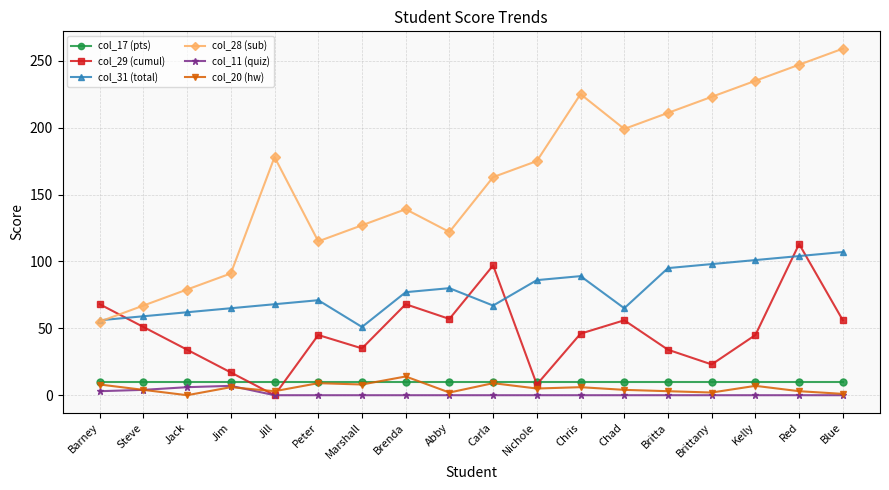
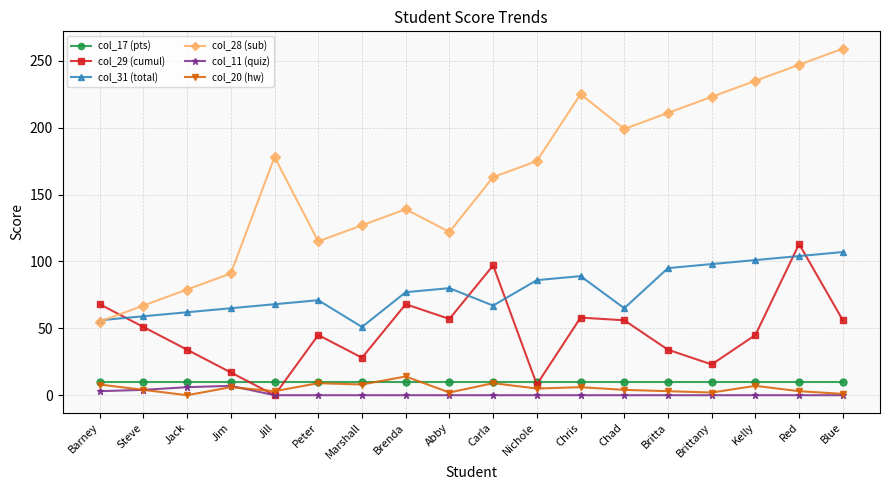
  {
    "col_17 (pts)": {
      "Barney": 10,
      "Steve": 10,
      "Jack": 10,
      "Jim": 10,
      "Jill": 10,
      "Marshall": 10,
      "Brenda": 10,
      "Abby": 10,
      "Nichole": 10,
      "Chris": 10,
      "Chad": 10,
      "Britta": 10,
      "Brittany": 10,
      "Kelly": 10,
      "Red": 10,
      "Blue": 10
    },
    "col_29 (cumul)": {
      "Barney": 68,
      "Steve": 51,
      "Jack": 34,
      "Jim": 17,
      "Peter": 45,
-     "Marshall": 35,
+     "Marshall": 28,
      "Brenda": 68,
      "Abby": 57,
      "Carla": 97,
      "Nichole": 8,
-     "Chris": 46,
+     "Chris": 58,
      "Chad": 56,
      "Britta": 34,
      "Brittany": 23,
      "Kelly": 45,
      "Red": 113,
      "Blue": 56
    },
    "col_31 (total)": {
      "Steve": 59,
      "Jack": 62,
      "Jim": 65,
      "Jill": 68,
      "Peter": 71,
      "Marshall": 51,
      "Brenda": 77,
      "Abby": 80,
      "Carla": 67,
      "Nichole": 86,
      "Chris": 89,
      "Chad": 65,
      "Britta": 95,
      "Brittany": 98,
      "Kelly": 101,
      "Red": 104,
      "Blue": 107
    },
    "col_28 (sub)": {
      "Steve": 67,
      "Jack": 79,
      "Jim": 91,
      "Jill": 178,
      "Peter": 115,
      "Marshall": 127,
      "Brenda": 139,
      "Abby": 122,
      "Carla": 163,
      "Nichole": 175,
      "Chris": 225,
      "Chad": 199,
      "Britta": 211,
      "Brittany": 223,
      "Kelly": 235,
      "Red": 247,
      "Blue": 259
    },
    "col_11 (quiz)": {
      "Barney": 3,
      "Jack": 6,
      "Peter": 0,
      "Marshall": 0,
      "Brenda": 0,
      "Abby": 0,
      "Carla": 0,
      "Nichole": 0,
      "Chris": 0,
      "Chad": 0,
      "Britta": 0,
      "Brittany": 0,
      "Kelly": 0,
      "Red": 0
    },
    "col_20 (hw)": {
      "Barney": 8,
      "Jack": 0,
      "Jill": 3,
      "Marshall": 8,
      "Brenda": 14,
      "Abby": 2,
      "Nichole": 5,
      "Chris": 6,
      "Chad": 4,
      "Britta": 3,
      "Brittany": 2,
      "Kelly": 7,
      "Red": 3
    }
  }
